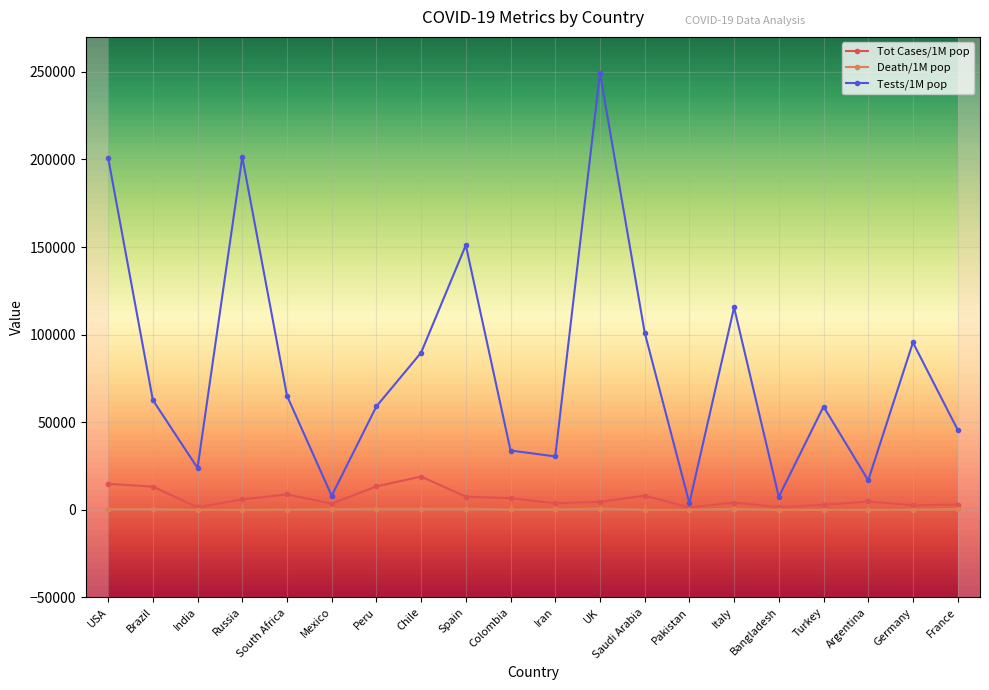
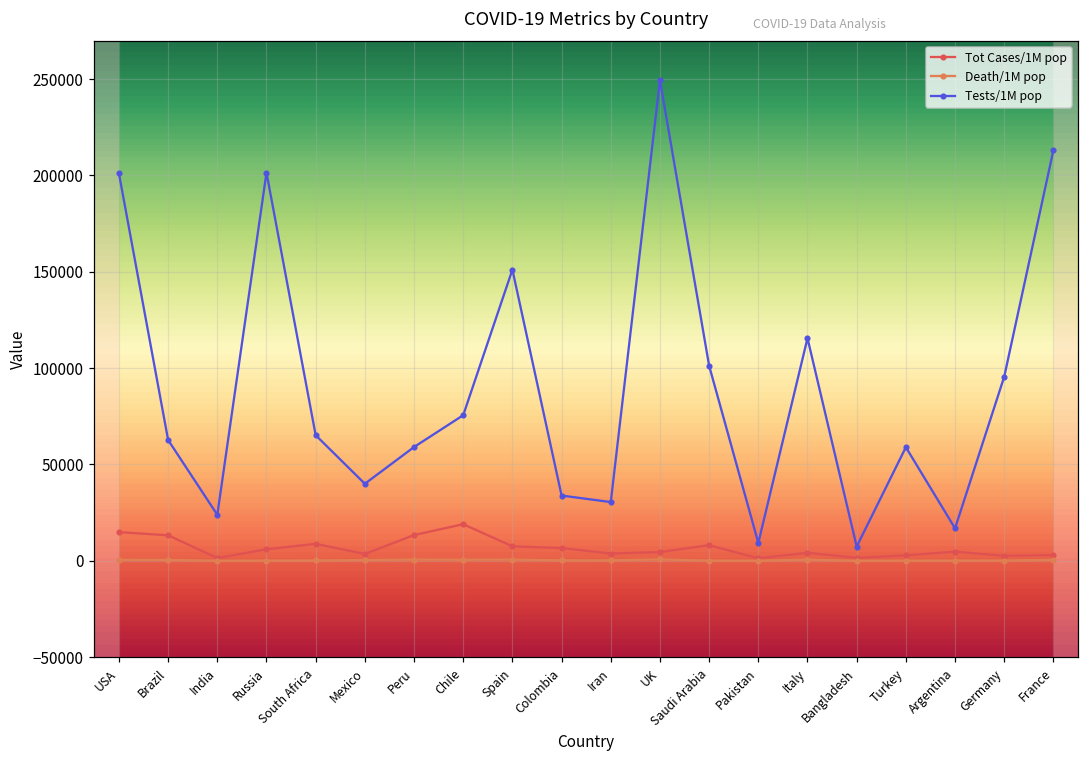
  {
    "Tests/1M pop": {
      "USA": 201000,
      "Brazil": 63000,
      "India": 24000,
      "Russia": 201000,
      "South Africa": 65000,
-     "Mexico": 8000,
+     "Mexico": 40000,
      "Peru": 59000,
-     "Chile": 90000,
+     "Chile": 76000,
      "Spain": 151000,
      "Colombia": 34000,
      "Iran": 30000,
      "UK": 249000,
      "Saudi Arabia": 101000,
-     "Pakistan": 4000,
+     "Pakistan": 9000,
      "Italy": 116000,
      "Bangladesh": 7000,
      "Turkey": 59000,
      "Argentina": 17000,
      "Germany": 96000,
-     "France": 46000
+     "France": 213000
    }
  }
